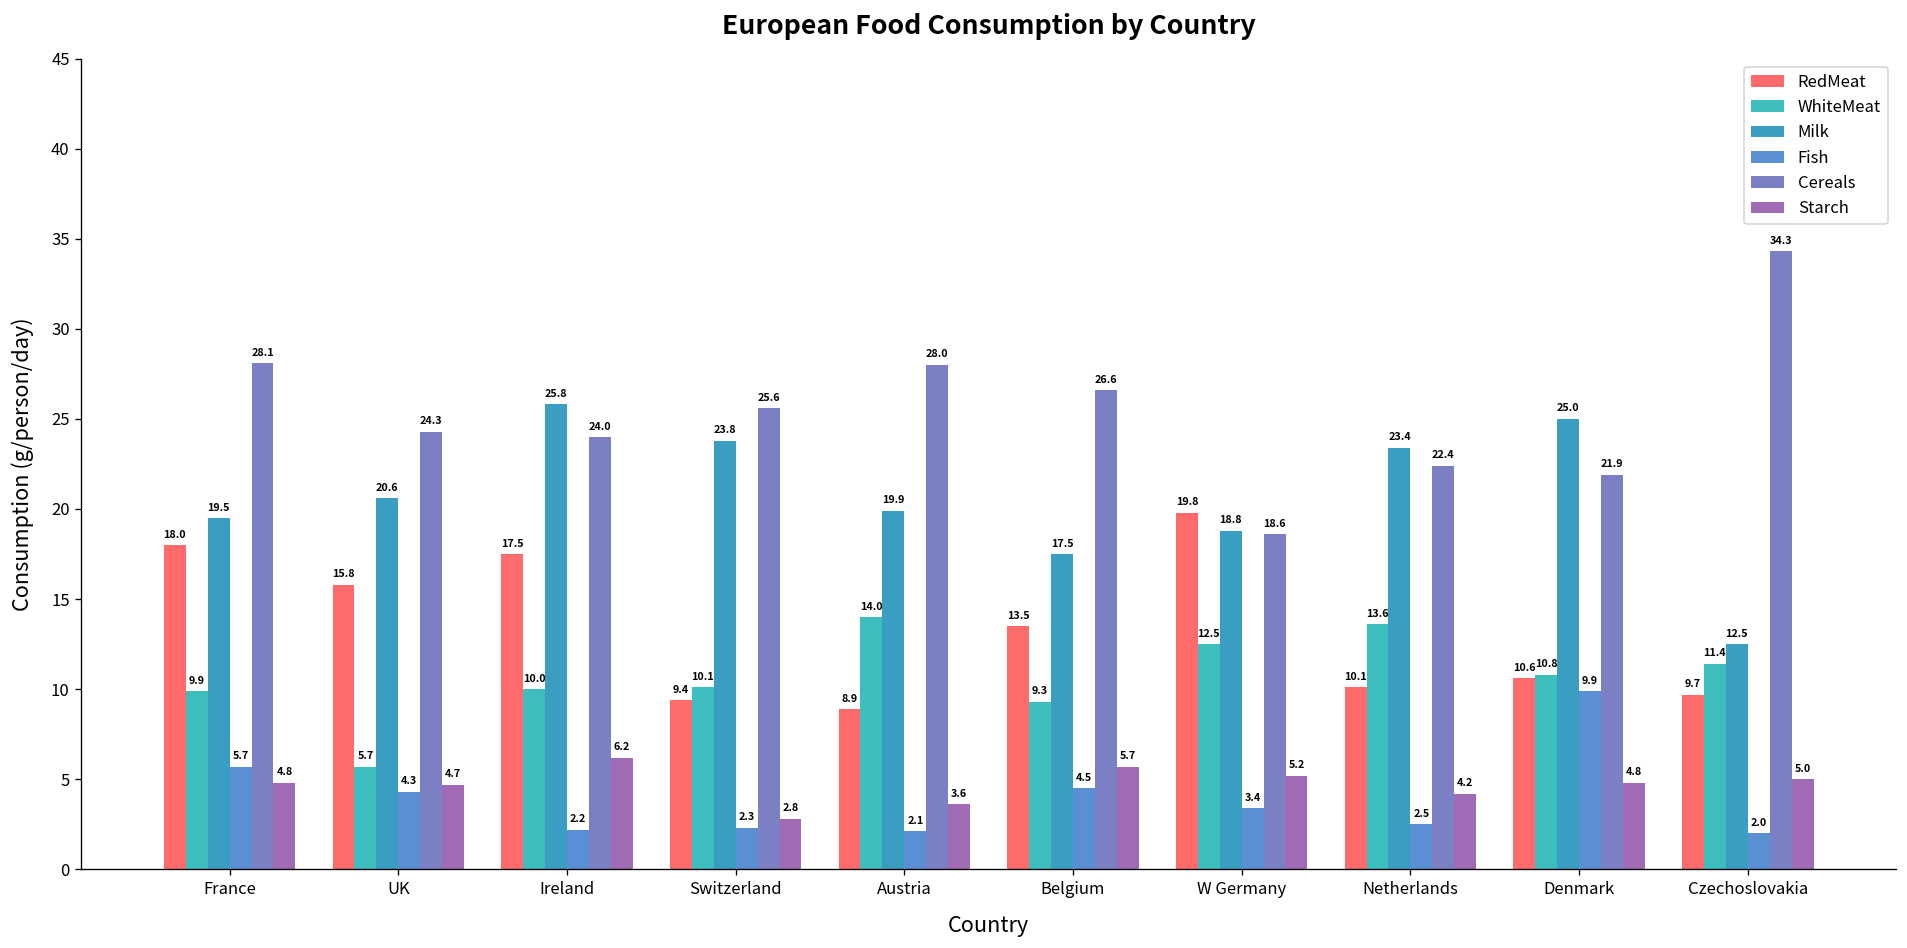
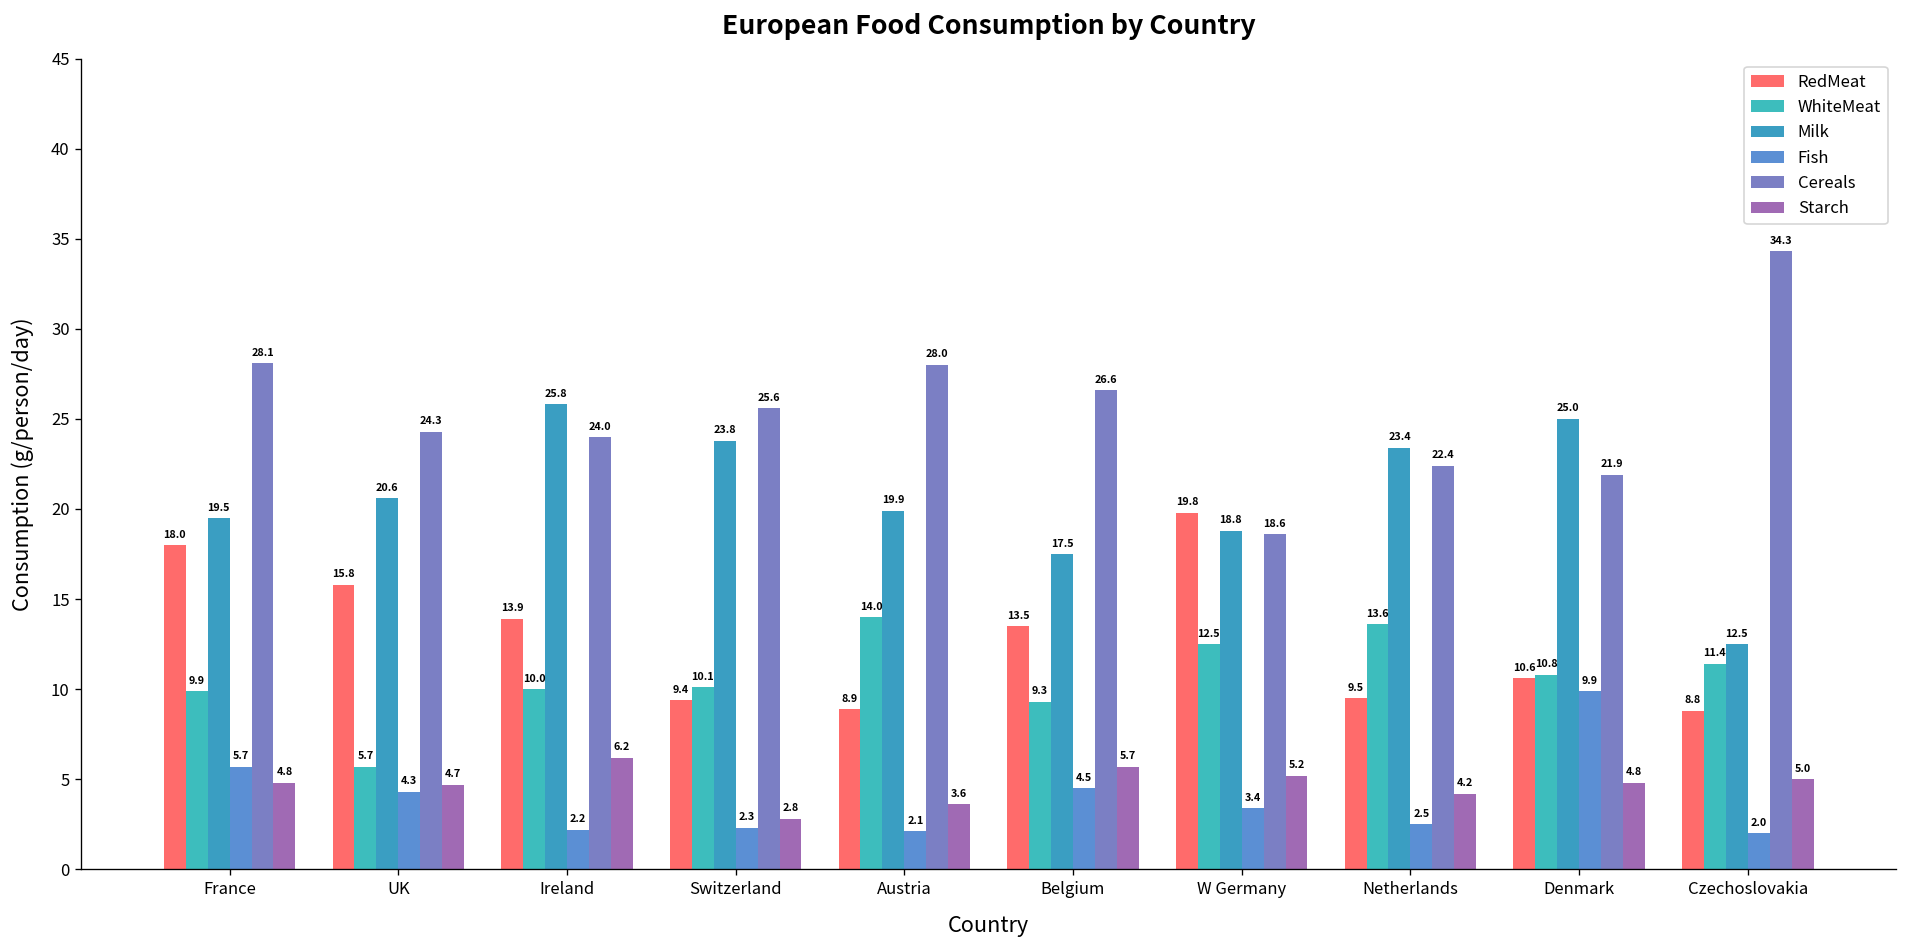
  {
    "RedMeat": {
      "France": 18.0,
      "UK": 15.8,
-     "Ireland": 17.5,
+     "Ireland": 13.9,
      "Switzerland": 9.4,
      "Austria": 8.9,
      "Belgium": 13.5,
      "W Germany": 19.8,
-     "Netherlands": 10.1,
+     "Netherlands": 9.5,
      "Denmark": 10.6,
-     "Czechoslovakia": 9.7
+     "Czechoslovakia": 8.8
    }
  }
